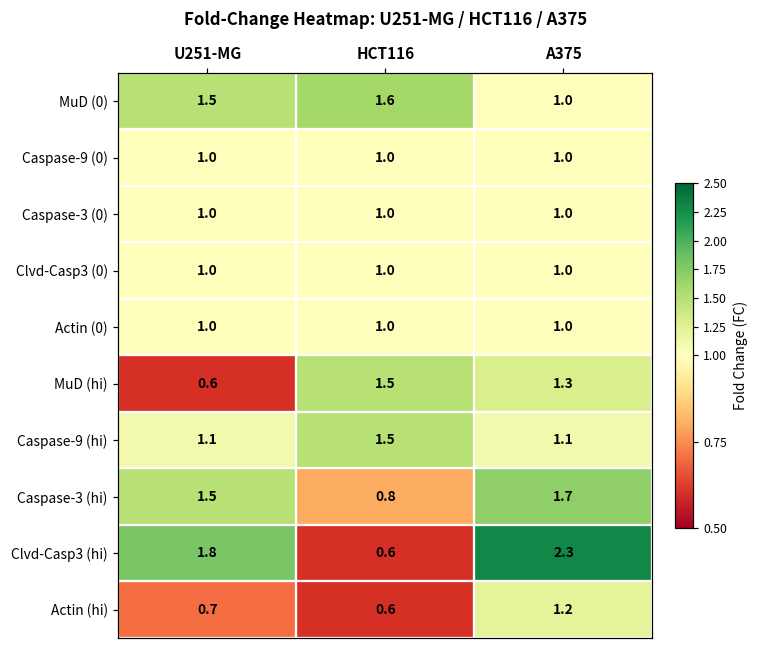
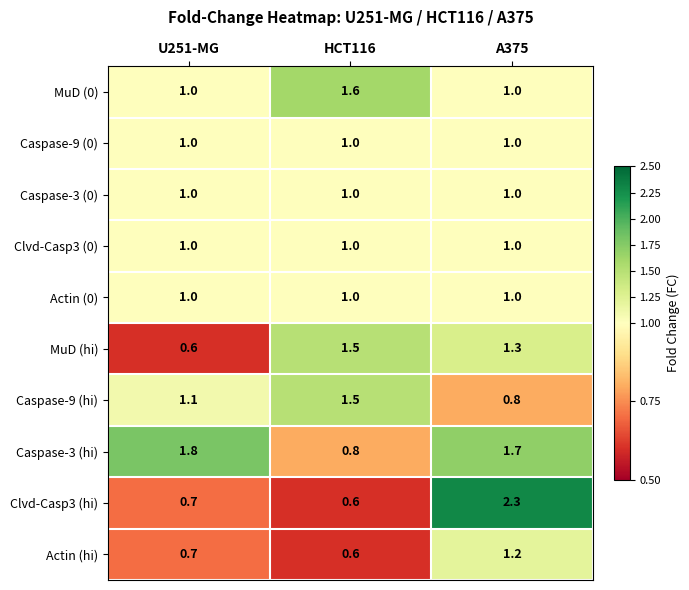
  {
    "MuD (0)": {
-     "U251-MG": 1.5,
+     "U251-MG": 1.0,
      "HCT116": 1.6,
      "A375": 1.0
    },
    "Caspase-9 (0)": {
      "U251-MG": 1.0,
      "HCT116": 1.0,
      "A375": 1.0
    },
    "Caspase-3 (0)": {
      "U251-MG": 1.0,
      "HCT116": 1.0,
      "A375": 1.0
    },
    "Clvd-Casp3 (0)": {
      "U251-MG": 1.0,
      "HCT116": 1.0,
      "A375": 1.0
    },
    "Actin (0)": {
      "U251-MG": 1.0,
      "HCT116": 1.0,
      "A375": 1.0
    },
    "MuD (hi)": {
      "U251-MG": 0.6,
      "HCT116": 1.5,
      "A375": 1.3
    },
    "Caspase-9 (hi)": {
      "U251-MG": 1.1,
      "HCT116": 1.5,
-     "A375": 1.1
+     "A375": 0.8
    },
    "Caspase-3 (hi)": {
-     "U251-MG": 1.5,
+     "U251-MG": 1.8,
      "HCT116": 0.8,
      "A375": 1.7
    },
    "Clvd-Casp3 (hi)": {
-     "U251-MG": 1.8,
+     "U251-MG": 0.7,
      "HCT116": 0.6,
      "A375": 2.3
    },
    "Actin (hi)": {
      "U251-MG": 0.7,
      "HCT116": 0.6,
      "A375": 1.2
    }
  }
